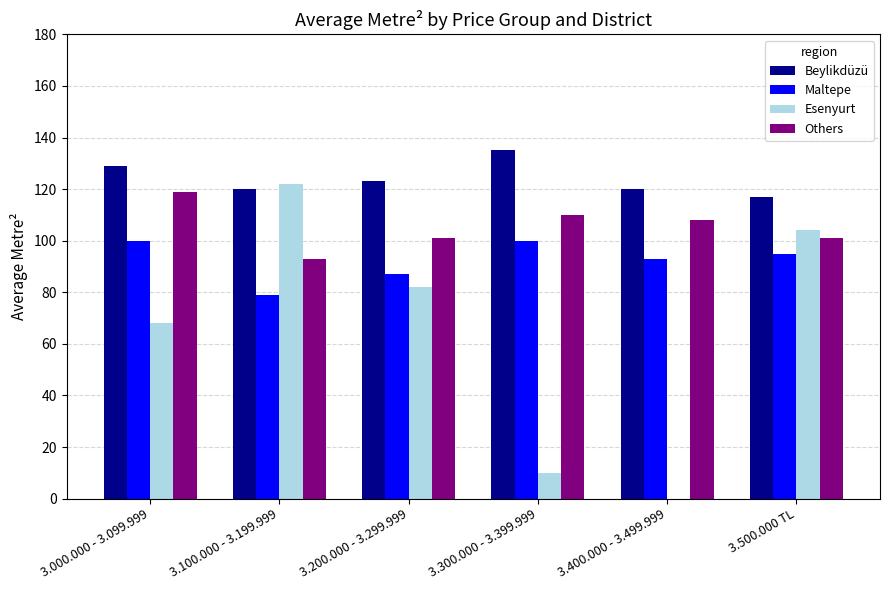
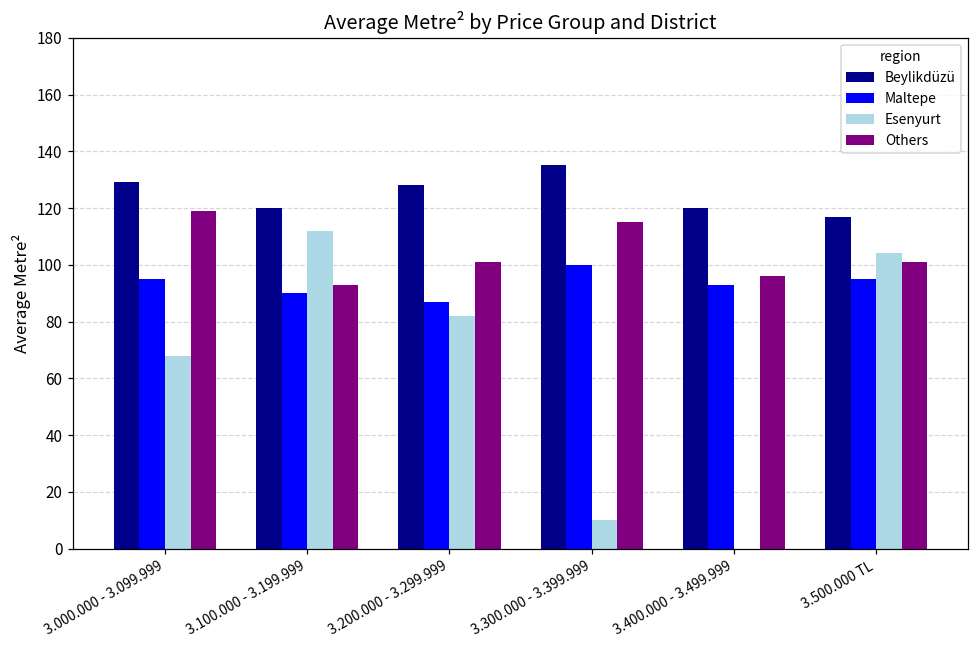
  {
    "Beylikdüzü": {
      "3.000.000 - 3.099.999": 129,
      "3.100.000 - 3.199.999": 120,
-     "3.200.000 - 3.299.999": 123,
+     "3.200.000 - 3.299.999": 128,
      "3.300.000 - 3.399.999": 135,
      "3.400.000 - 3.499.999": 120,
      "3.500.000 TL": 117
    },
    "Maltepe": {
-     "3.000.000 - 3.099.999": 100,
-     "3.100.000 - 3.199.999": 79,
+     "3.000.000 - 3.099.999": 95,
+     "3.100.000 - 3.199.999": 90,
      "3.200.000 - 3.299.999": 87,
      "3.300.000 - 3.399.999": 100,
      "3.400.000 - 3.499.999": 93,
      "3.500.000 TL": 95
    },
    "Esenyurt": {
      "3.000.000 - 3.099.999": 68,
-     "3.100.000 - 3.199.999": 122,
+     "3.100.000 - 3.199.999": 112,
      "3.200.000 - 3.299.999": 82,
      "3.300.000 - 3.399.999": 10,
      "3.400.000 - 3.499.999": 0,
      "3.500.000 TL": 104
    },
    "Others": {
      "3.000.000 - 3.099.999": 119,
      "3.100.000 - 3.199.999": 93,
      "3.200.000 - 3.299.999": 101,
-     "3.300.000 - 3.399.999": 110,
-     "3.400.000 - 3.499.999": 108,
+     "3.300.000 - 3.399.999": 115,
+     "3.400.000 - 3.499.999": 96,
      "3.500.000 TL": 101
    }
  }
